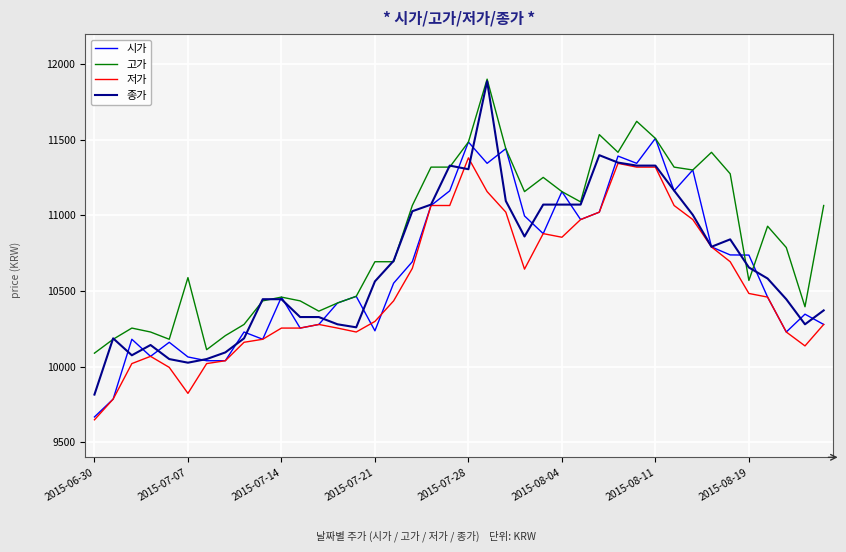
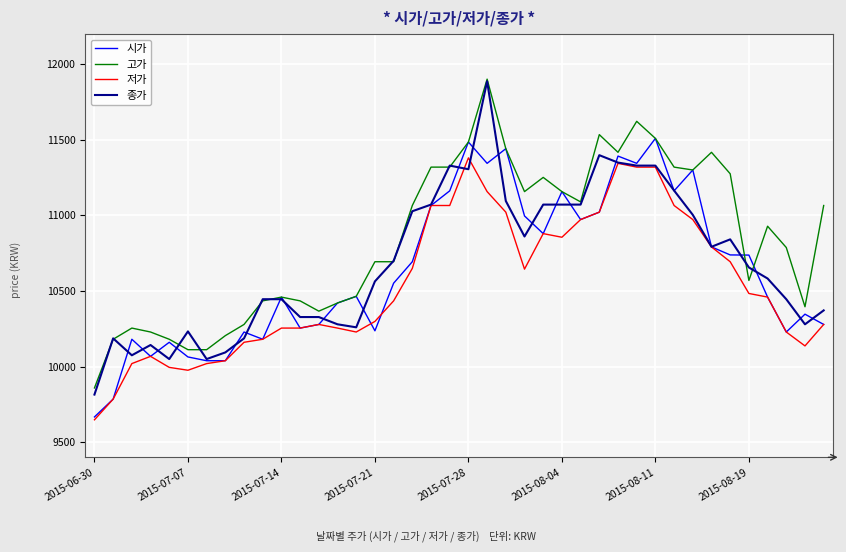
  {
    "시가": {
      "2015-06-30": 9670,
      "2015-07-07": 10060,
      "2015-07-21": 10240,
      "2015-08-19": 10740
    },
    "고가": {
-     "2015-06-30": 10090,
-     "2015-07-07": 10590,
+     "2015-06-30": 9860,
+     "2015-07-07": 10110,
      "2015-07-21": 10690,
      "2015-08-19": 10570
    },
    "저가": {
      "2015-06-30": 9650,
-     "2015-07-07": 9820,
+     "2015-07-07": 9980,
      "2015-07-14": 10260,
      "2015-07-21": 10300,
      "2015-07-28": 11380,
      "2015-08-04": 10860,
      "2015-08-19": 10480
    },
    "종가": {
      "2015-06-30": 9820,
-     "2015-07-07": 10030,
+     "2015-07-07": 10230,
      "2015-07-21": 10560,
      "2015-07-28": 11310,
      "2015-08-04": 11070,
      "2015-08-19": 10660
    }
  }
